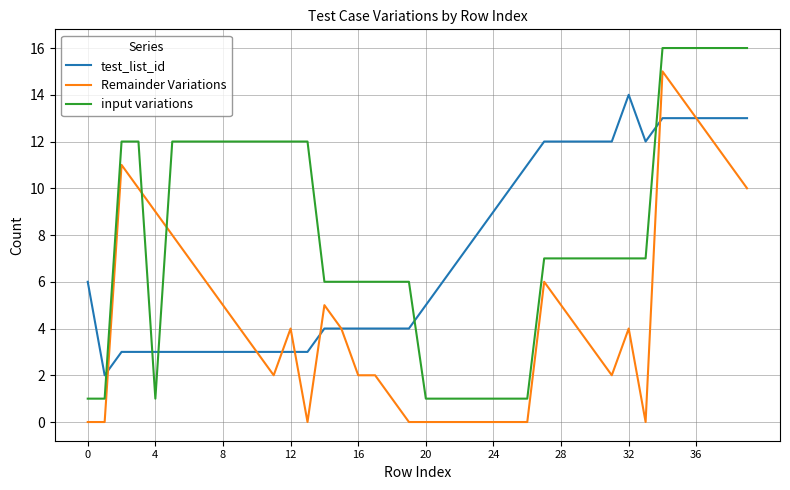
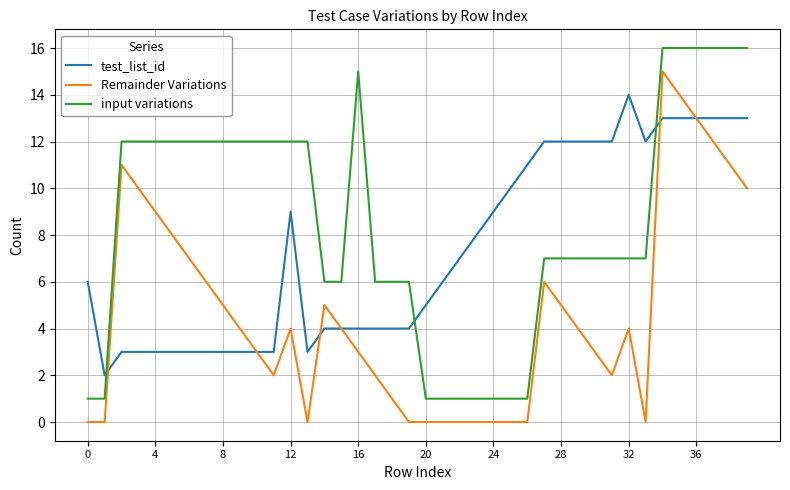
  {
    "test_list_id": {
      "0": 6,
      "4": 3,
      "8": 3,
-     "12": 3,
+     "12": 9,
      "16": 4,
      "20": 5,
      "24": 9,
      "28": 12,
      "32": 14
    },
    "Remainder Variations": {
      "0": 0,
      "4": 9,
      "8": 5,
      "12": 4,
-     "16": 2,
+     "16": 3,
      "20": 0,
      "24": 0,
      "28": 5,
      "32": 4
    },
    "input variations": {
      "0": 1,
-     "4": 1,
+     "4": 12,
      "8": 12,
      "12": 12,
-     "16": 6,
+     "16": 15,
      "20": 1,
      "24": 1,
      "28": 7,
      "32": 7,
      "36": 16
    }
  }
